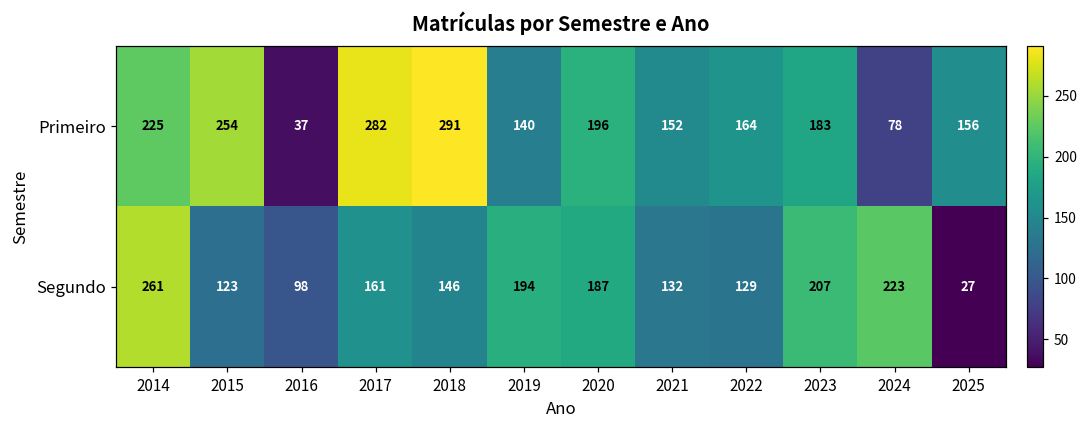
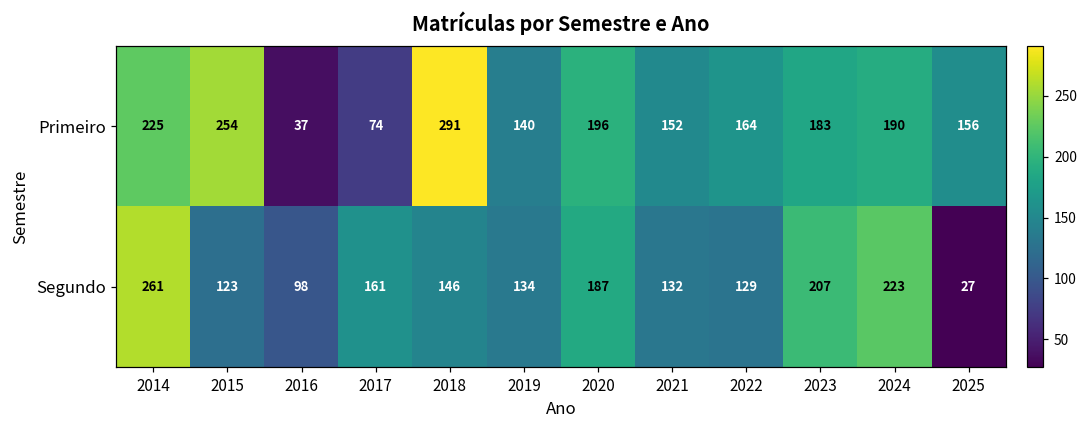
  {
    "Primeiro": {
      "2014": 225,
      "2015": 254,
      "2016": 37,
-     "2017": 282,
+     "2017": 74,
      "2018": 291,
      "2019": 140,
      "2020": 196,
      "2021": 152,
      "2022": 164,
      "2023": 183,
-     "2024": 78,
+     "2024": 190,
      "2025": 156
    },
    "Segundo": {
      "2014": 261,
      "2015": 123,
      "2016": 98,
      "2017": 161,
      "2018": 146,
-     "2019": 194,
+     "2019": 134,
      "2020": 187,
      "2021": 132,
      "2022": 129,
      "2023": 207,
      "2024": 223,
      "2025": 27
    }
  }
